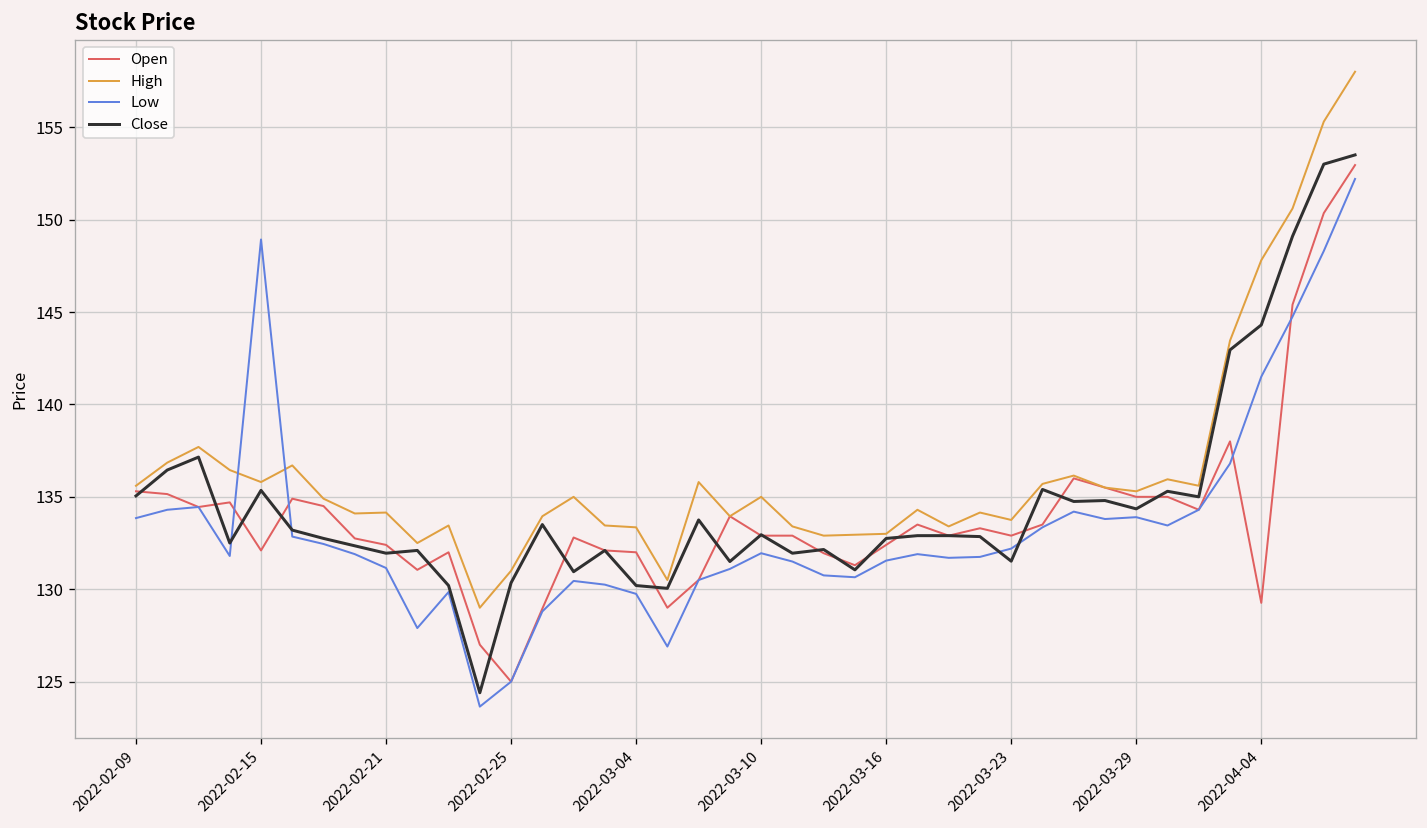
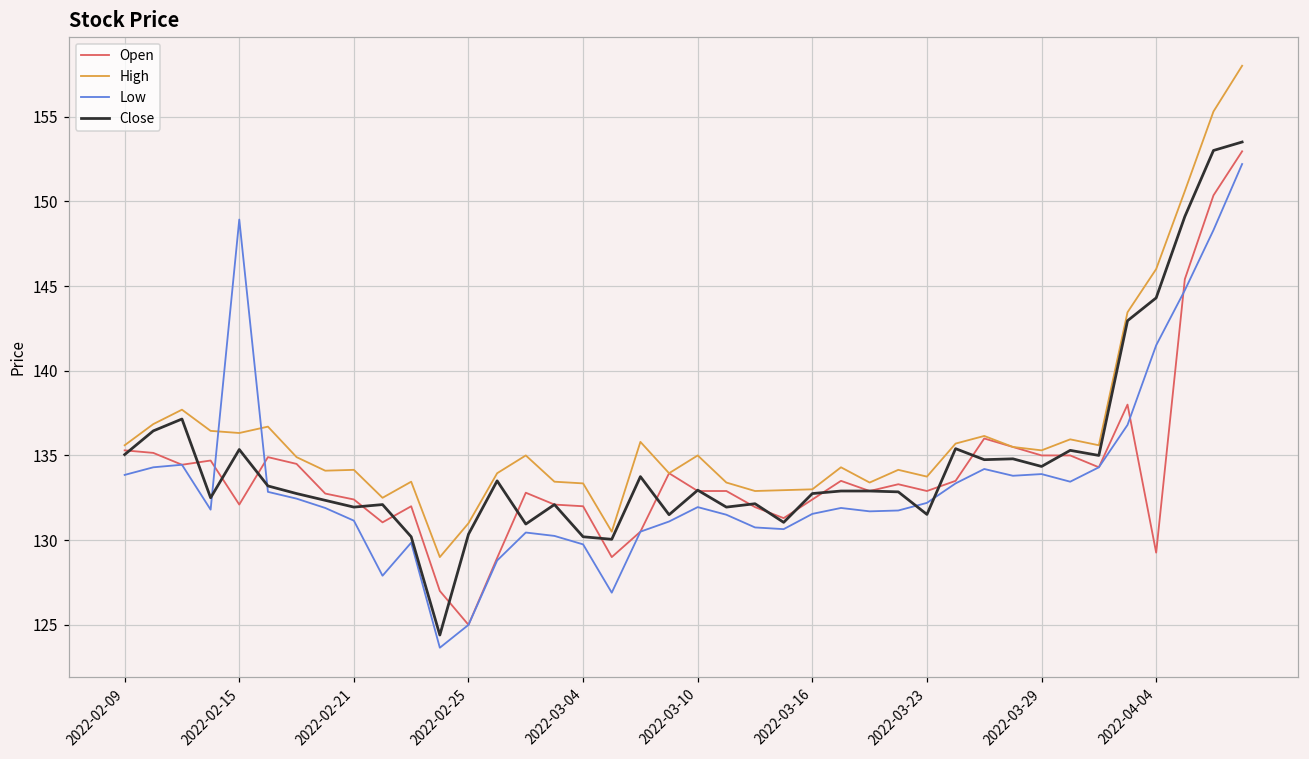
  {
    "Open": {
      "2022-02-09": 135.3,
      "2022-02-15": 132.1,
      "2022-02-21": 132.4,
      "2022-03-04": 132.0,
      "2022-03-16": 132.4,
      "2022-03-23": 132.9,
      "2022-03-29": 135.0,
      "2022-04-04": 129.3
    },
    "High": {
      "2022-02-09": 135.6,
-     "2022-02-15": 135.8,
+     "2022-02-15": 136.3,
      "2022-02-21": 134.1,
      "2022-02-25": 131.0,
      "2022-03-04": 133.4,
      "2022-03-10": 135.0,
      "2022-03-16": 133.0,
      "2022-03-23": 133.8,
      "2022-03-29": 135.3,
-     "2022-04-04": 147.8
+     "2022-04-04": 146.0
    },
    "Low": {
      "2022-02-09": 133.9,
      "2022-02-15": 148.9,
      "2022-02-21": 131.1,
      "2022-03-04": 129.8,
      "2022-03-10": 131.9,
      "2022-03-16": 131.6,
      "2022-03-23": 132.2,
      "2022-03-29": 133.9,
      "2022-04-04": 141.5
    },
    "Close": {
      "2022-02-09": 135.1,
      "2022-02-15": 135.4,
      "2022-02-21": 131.9,
      "2022-02-25": 130.4,
      "2022-03-04": 130.2,
      "2022-03-16": 132.8,
      "2022-03-23": 131.5,
      "2022-03-29": 134.4,
      "2022-04-04": 144.3
    }
  }
